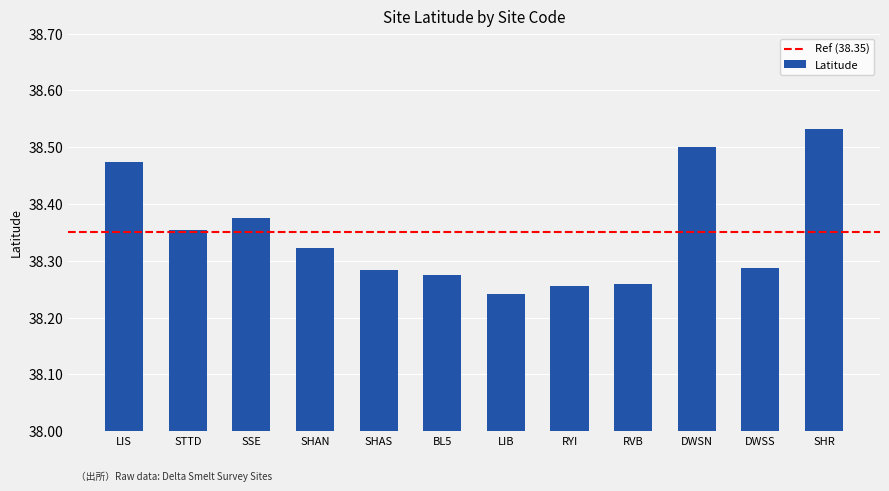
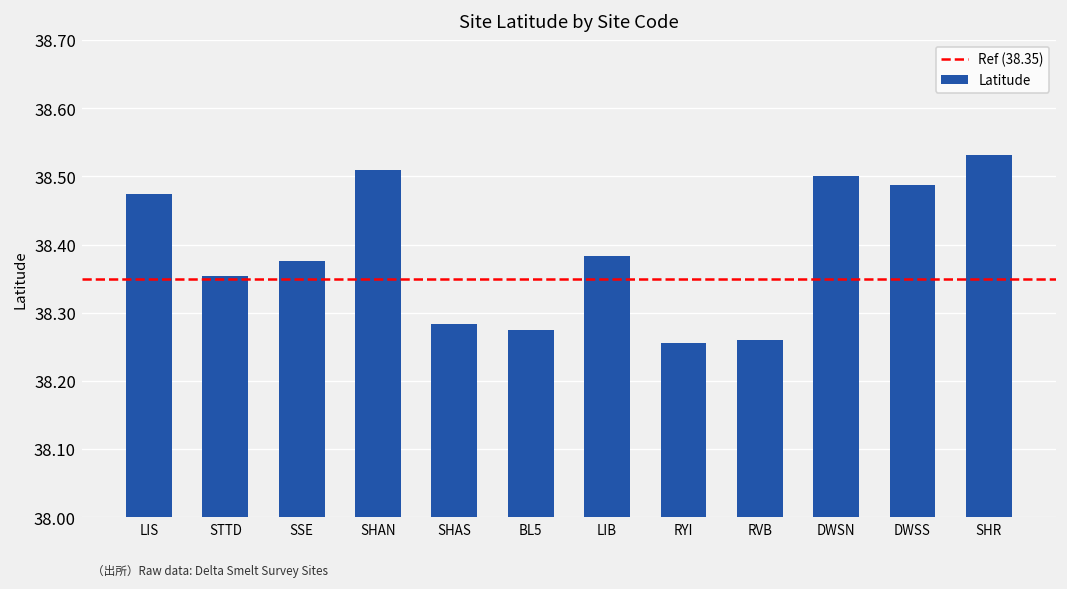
  {
    "LIS": 38.47,
    "STTD": 38.35,
    "SSE": 38.38,
-   "SHAN": 38.32,
+   "SHAN": 38.51,
    "SHAS": 38.28,
    "BL5": 38.27,
-   "LIB": 38.24,
+   "LIB": 38.38,
    "RYI": 38.26,
    "RVB": 38.26,
    "DWSN": 38.50,
-   "DWSS": 38.29,
+   "DWSS": 38.49,
    "SHR": 38.53
  }
